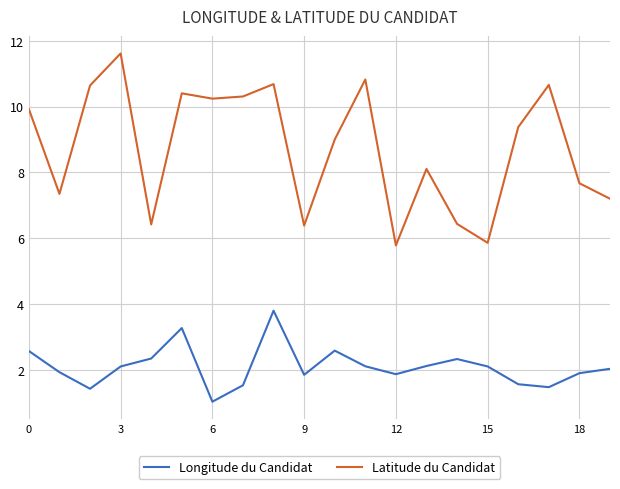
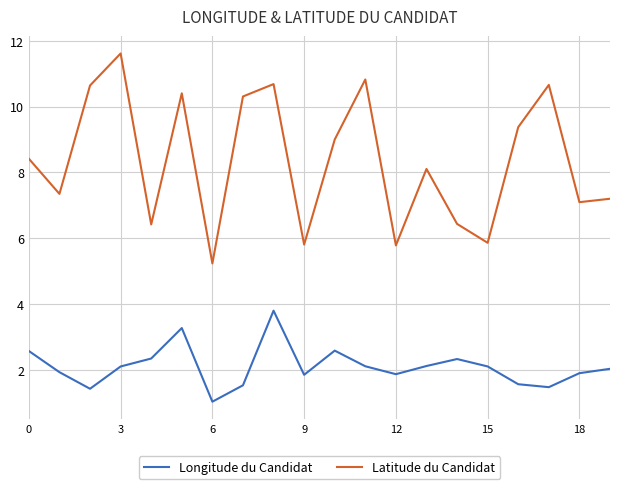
  {
    "Longitude du Candidat": {
      "0": 2.6,
      "3": 2.1,
      "6": 1.0,
      "9": 1.9,
      "12": 1.9,
      "15": 2.1,
      "18": 1.9
    },
    "Latitude du Candidat": {
-     "0": 9.9,
+     "0": 8.4,
      "3": 11.6,
-     "6": 10.2,
-     "9": 6.4,
+     "6": 5.2,
+     "9": 5.8,
      "12": 5.8,
      "15": 5.9,
-     "18": 7.7
+     "18": 7.1
    }
  }
